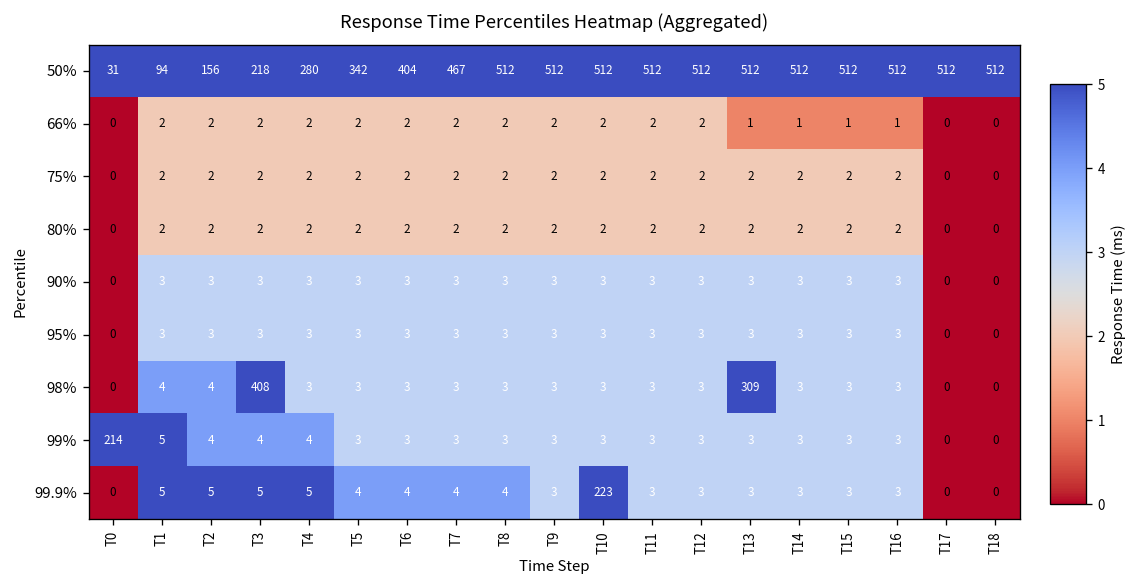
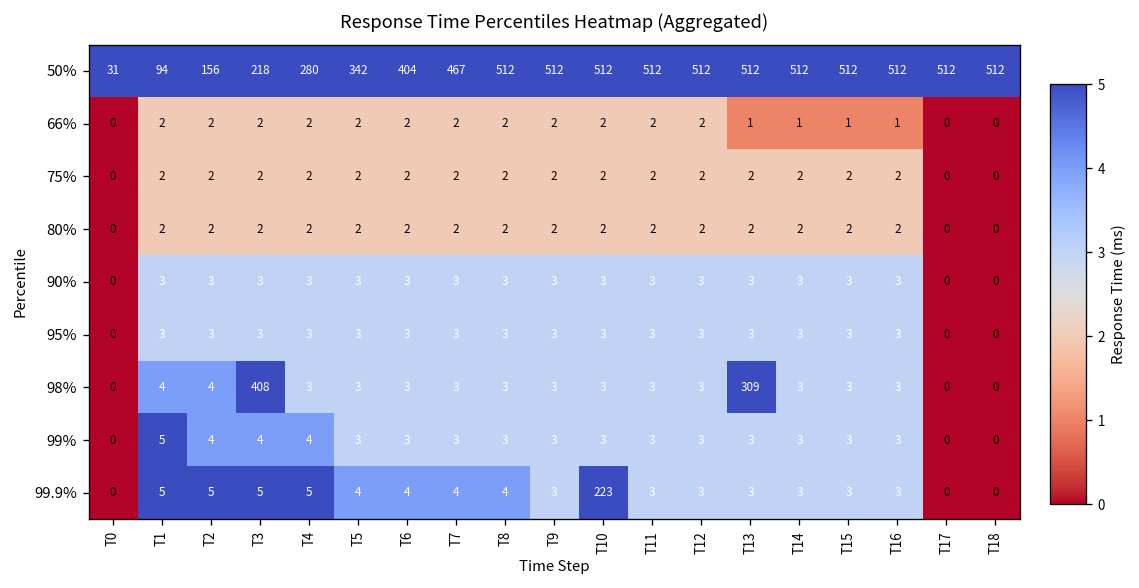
  {
    "50%": {
      "T0": 31,
      "T1": 94,
      "T2": 156,
      "T3": 218,
      "T4": 280,
      "T5": 342,
      "T6": 404,
      "T7": 467,
      "T8": 512,
      "T9": 512,
      "T10": 512,
      "T11": 512,
      "T12": 512,
      "T13": 512,
      "T14": 512,
      "T15": 512,
      "T16": 512,
      "T17": 512,
      "T18": 512
    },
    "66%": {
      "T0": 0,
      "T1": 2,
      "T2": 2,
      "T3": 2,
      "T4": 2,
      "T5": 2,
      "T6": 2,
      "T7": 2,
      "T8": 2,
      "T9": 2,
      "T10": 2,
      "T11": 2,
      "T12": 2,
      "T13": 1,
      "T14": 1,
      "T15": 1,
      "T16": 1,
      "T17": 0,
      "T18": 0
    },
    "75%": {
      "T0": 0,
      "T1": 2,
      "T2": 2,
      "T3": 2,
      "T4": 2,
      "T5": 2,
      "T6": 2,
      "T7": 2,
      "T8": 2,
      "T9": 2,
      "T10": 2,
      "T11": 2,
      "T12": 2,
      "T13": 2,
      "T14": 2,
      "T15": 2,
      "T16": 2,
      "T17": 0,
      "T18": 0
    },
    "80%": {
      "T0": 0,
      "T1": 2,
      "T2": 2,
      "T3": 2,
      "T4": 2,
      "T5": 2,
      "T6": 2,
      "T7": 2,
      "T8": 2,
      "T9": 2,
      "T10": 2,
      "T11": 2,
      "T12": 2,
      "T13": 2,
      "T14": 2,
      "T15": 2,
      "T16": 2,
      "T17": 0,
      "T18": 0
    },
    "90%": {
      "T0": 0,
      "T1": 3,
      "T2": 3,
      "T3": 3,
      "T4": 3,
      "T5": 3,
      "T6": 3,
      "T7": 3,
      "T8": 3,
      "T9": 3,
      "T10": 3,
      "T11": 3,
      "T12": 3,
      "T13": 3,
      "T14": 3,
      "T15": 3,
      "T16": 3,
      "T17": 0,
      "T18": 0
    },
    "95%": {
      "T0": 0,
      "T1": 3,
      "T2": 3,
      "T3": 3,
      "T4": 3,
      "T5": 3,
      "T6": 3,
      "T7": 3,
      "T8": 3,
      "T9": 3,
      "T10": 3,
      "T11": 3,
      "T12": 3,
      "T13": 3,
      "T14": 3,
      "T15": 3,
      "T16": 3,
      "T17": 0,
      "T18": 0
    },
    "98%": {
      "T0": 0,
      "T1": 4,
      "T2": 4,
      "T3": 408,
      "T4": 3,
      "T5": 3,
      "T6": 3,
      "T7": 3,
      "T8": 3,
      "T9": 3,
      "T10": 3,
      "T11": 3,
      "T12": 3,
      "T13": 309,
      "T14": 3,
      "T15": 3,
      "T16": 3,
      "T17": 0,
      "T18": 0
    },
    "99%": {
-     "T0": 214,
+     "T0": 0,
      "T1": 5,
      "T2": 4,
      "T3": 4,
      "T4": 4,
      "T5": 3,
      "T6": 3,
      "T7": 3,
      "T8": 3,
      "T9": 3,
      "T10": 3,
      "T11": 3,
      "T12": 3,
      "T13": 3,
      "T14": 3,
      "T15": 3,
      "T16": 3,
      "T17": 0,
      "T18": 0
    },
    "99.9%": {
      "T0": 0,
      "T1": 5,
      "T2": 5,
      "T3": 5,
      "T4": 5,
      "T5": 4,
      "T6": 4,
      "T7": 4,
      "T8": 4,
      "T9": 3,
      "T10": 223,
      "T11": 3,
      "T12": 3,
      "T13": 3,
      "T14": 3,
      "T15": 3,
      "T16": 3,
      "T17": 0,
      "T18": 0
    }
  }
